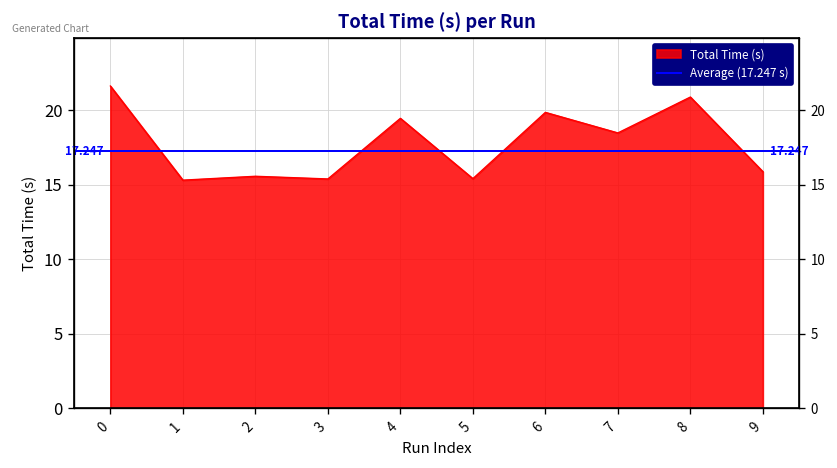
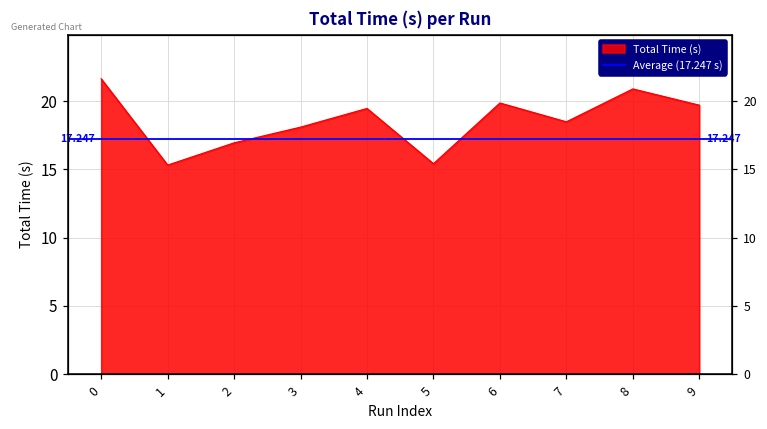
  {
    "0": 21.6,
    "1": 15.3,
-   "2": 15.6,
-   "3": 15.4,
+   "2": 17.0,
+   "3": 18.1,
    "4": 19.5,
    "5": 15.4,
    "6": 19.9,
    "7": 18.5,
    "8": 20.9,
-   "9": 15.9
+   "9": 19.7
  }
